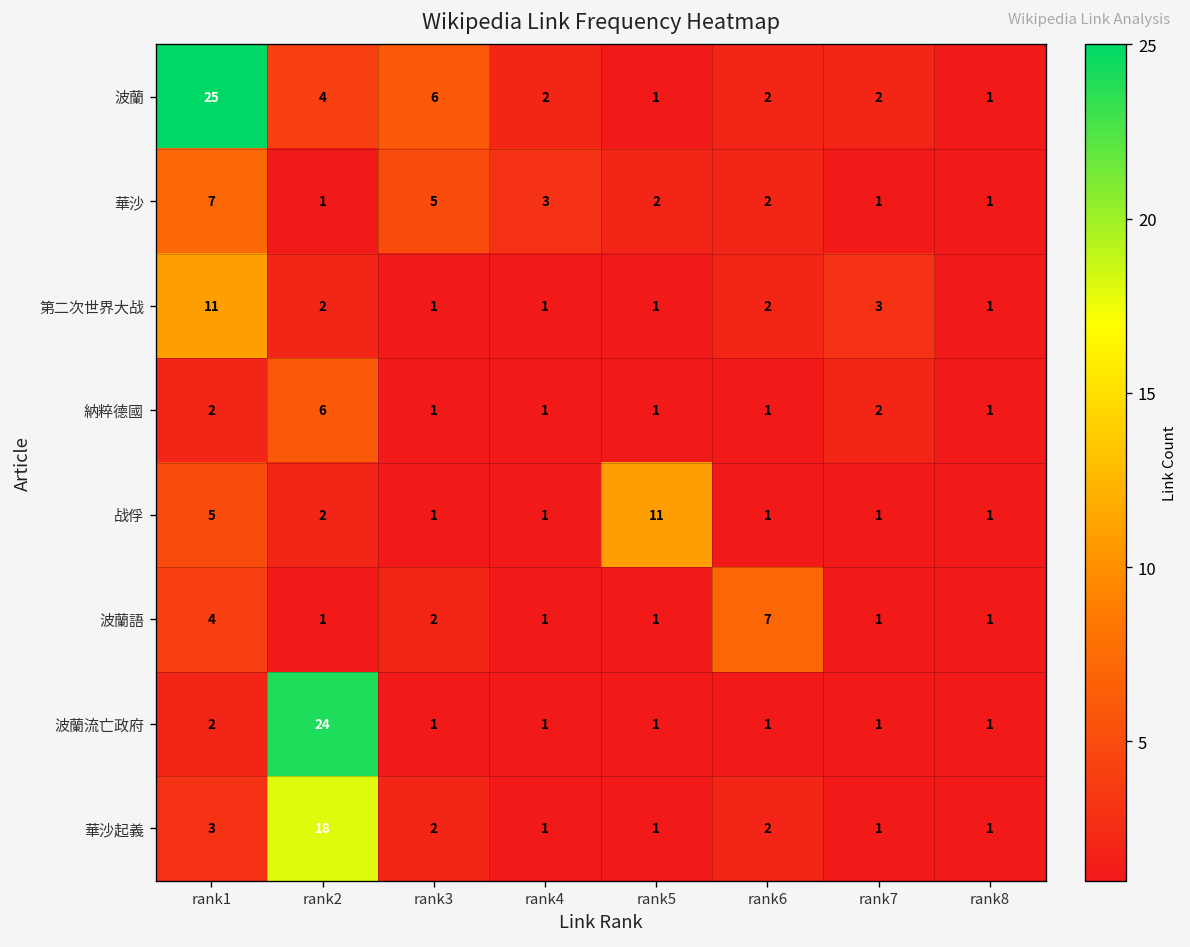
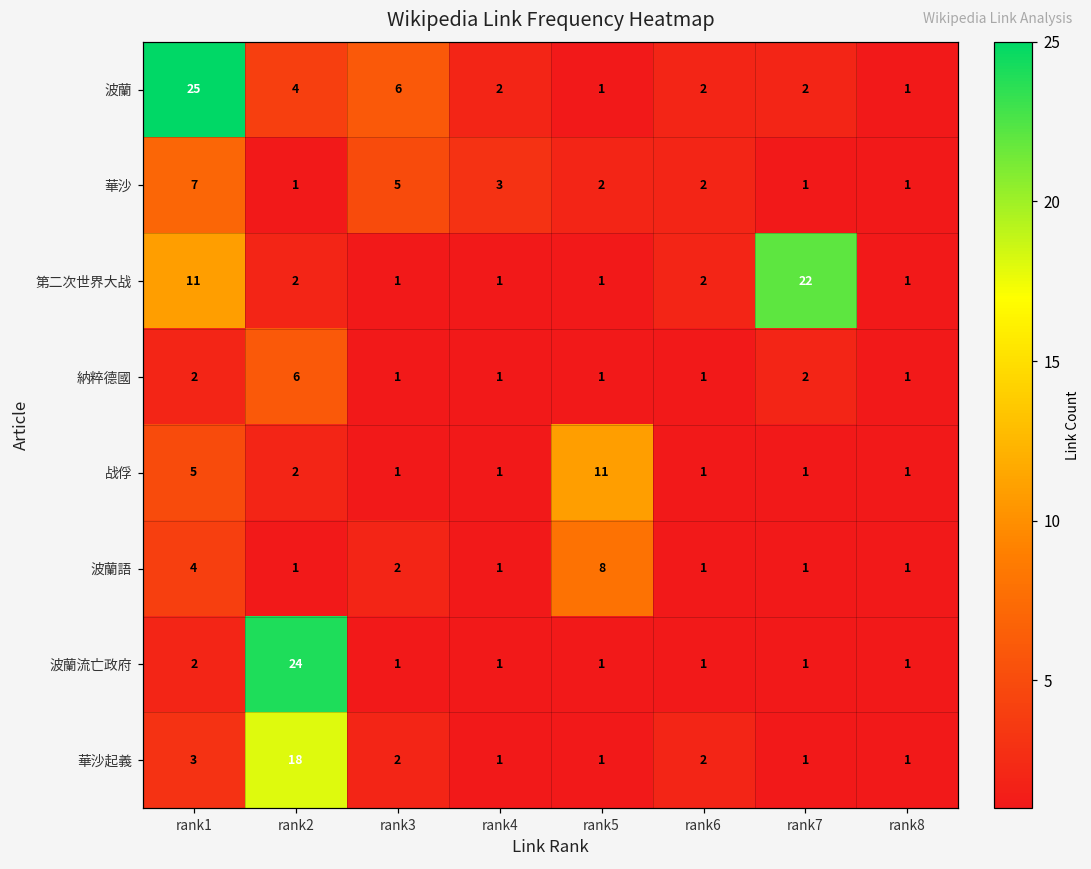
  {
    "波蘭": {
      "rank1": 25,
      "rank2": 4,
      "rank3": 6,
      "rank4": 2,
      "rank5": 1,
      "rank6": 2,
      "rank7": 2,
      "rank8": 1
    },
    "華沙": {
      "rank1": 7,
      "rank2": 1,
      "rank3": 5,
      "rank4": 3,
      "rank5": 2,
      "rank6": 2,
      "rank7": 1,
      "rank8": 1
    },
    "第二次世界大战": {
      "rank1": 11,
      "rank2": 2,
      "rank3": 1,
      "rank4": 1,
      "rank5": 1,
      "rank6": 2,
-     "rank7": 3,
+     "rank7": 22,
      "rank8": 1
    },
    "納粹德國": {
      "rank1": 2,
      "rank2": 6,
      "rank3": 1,
      "rank4": 1,
      "rank5": 1,
      "rank6": 1,
      "rank7": 2,
      "rank8": 1
    },
    "战俘": {
      "rank1": 5,
      "rank2": 2,
      "rank3": 1,
      "rank4": 1,
      "rank5": 11,
      "rank6": 1,
      "rank7": 1,
      "rank8": 1
    },
    "波蘭語": {
      "rank1": 4,
      "rank2": 1,
      "rank3": 2,
      "rank4": 1,
-     "rank5": 1,
-     "rank6": 7,
+     "rank5": 8,
+     "rank6": 1,
      "rank7": 1,
      "rank8": 1
    },
    "波蘭流亡政府": {
      "rank1": 2,
      "rank2": 24,
      "rank3": 1,
      "rank4": 1,
      "rank5": 1,
      "rank6": 1,
      "rank7": 1,
      "rank8": 1
    },
    "華沙起義": {
      "rank1": 3,
      "rank2": 18,
      "rank3": 2,
      "rank4": 1,
      "rank5": 1,
      "rank6": 2,
      "rank7": 1,
      "rank8": 1
    }
  }
